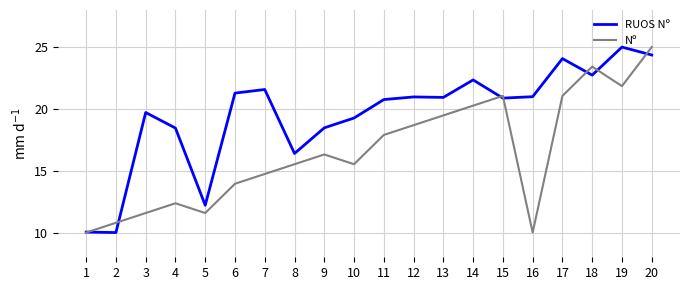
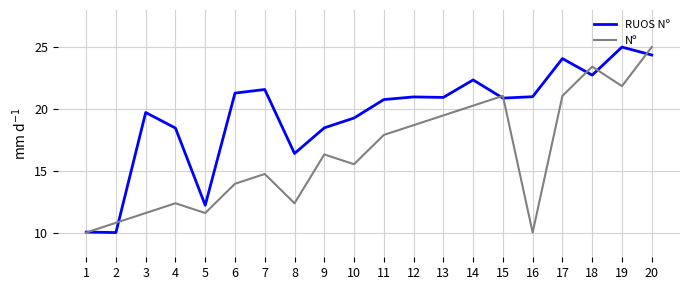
  {
    "RUOS Nº": {
      "2": 10.0,
      "3": 19.7,
      "4": 18.4,
      "5": 12.2,
      "6": 21.3,
      "7": 21.6,
      "8": 16.4,
      "9": 18.5,
      "10": 19.3,
      "11": 20.8,
      "12": 21.0,
      "13": 20.9,
      "14": 22.3,
      "16": 21.0,
      "17": 24.1,
      "18": 22.7,
      "19": 25.0,
      "20": 24.4
    },
    "Nº": {
      "2": 10.8,
      "3": 11.6,
      "4": 12.4,
      "5": 11.6,
      "6": 13.9,
      "7": 14.7,
-     "8": 15.5,
+     "8": 12.4,
      "9": 16.3,
      "10": 15.5,
      "11": 17.9,
      "12": 18.7,
      "13": 19.5,
      "14": 20.3,
      "16": 10.0,
      "17": 21.1,
      "18": 23.4,
      "19": 21.8,
      "20": 25.0
    }
  }
